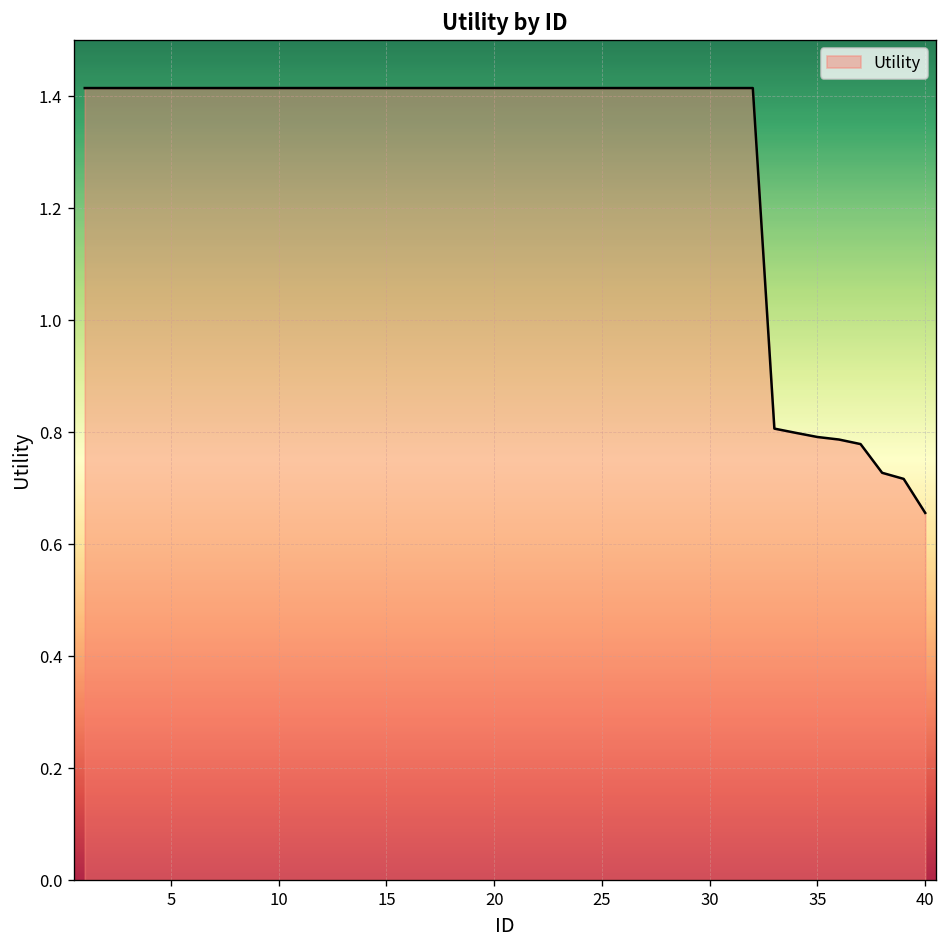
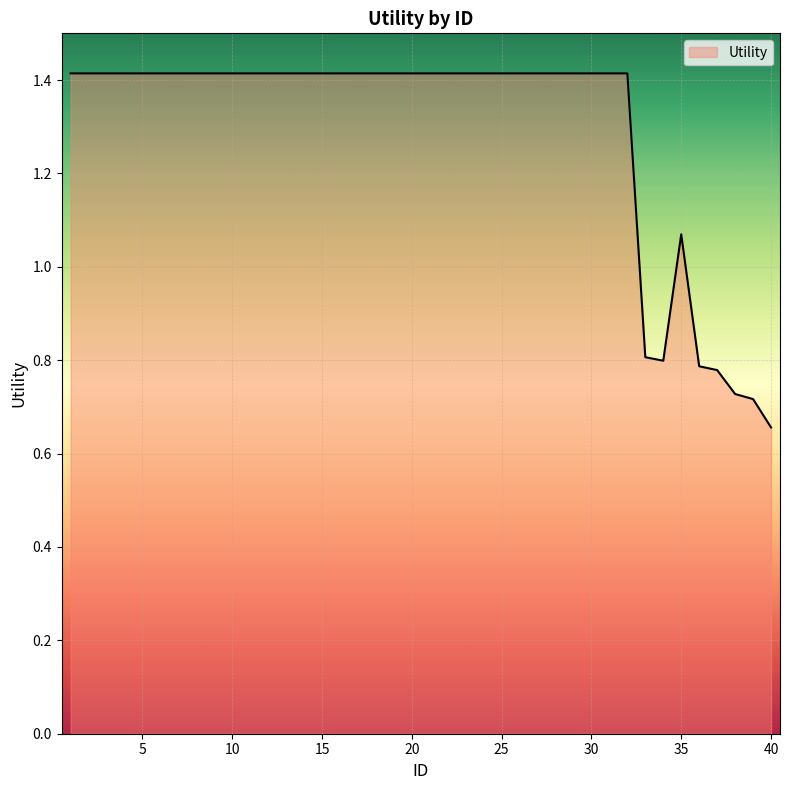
  {
    "5": 1.41,
    "10": 1.41,
    "15": 1.41,
    "20": 1.41,
    "25": 1.41,
    "30": 1.41,
-   "35": 0.79,
+   "35": 1.07,
    "40": 0.66
  }
